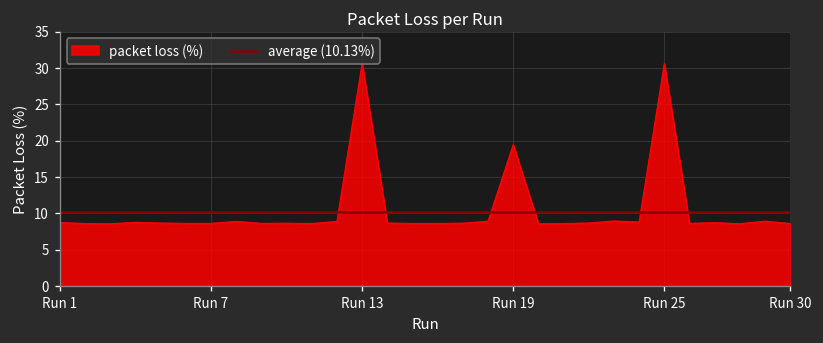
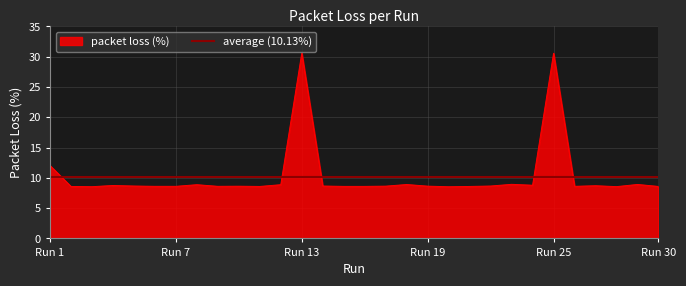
  {
-   "Run 1": 9,
+   "Run 1": 12,
    "Run 7": 9,
    "Run 13": 31,
-   "Run 19": 19,
+   "Run 19": 9,
    "Run 25": 31,
    "Run 30": 9
  }
